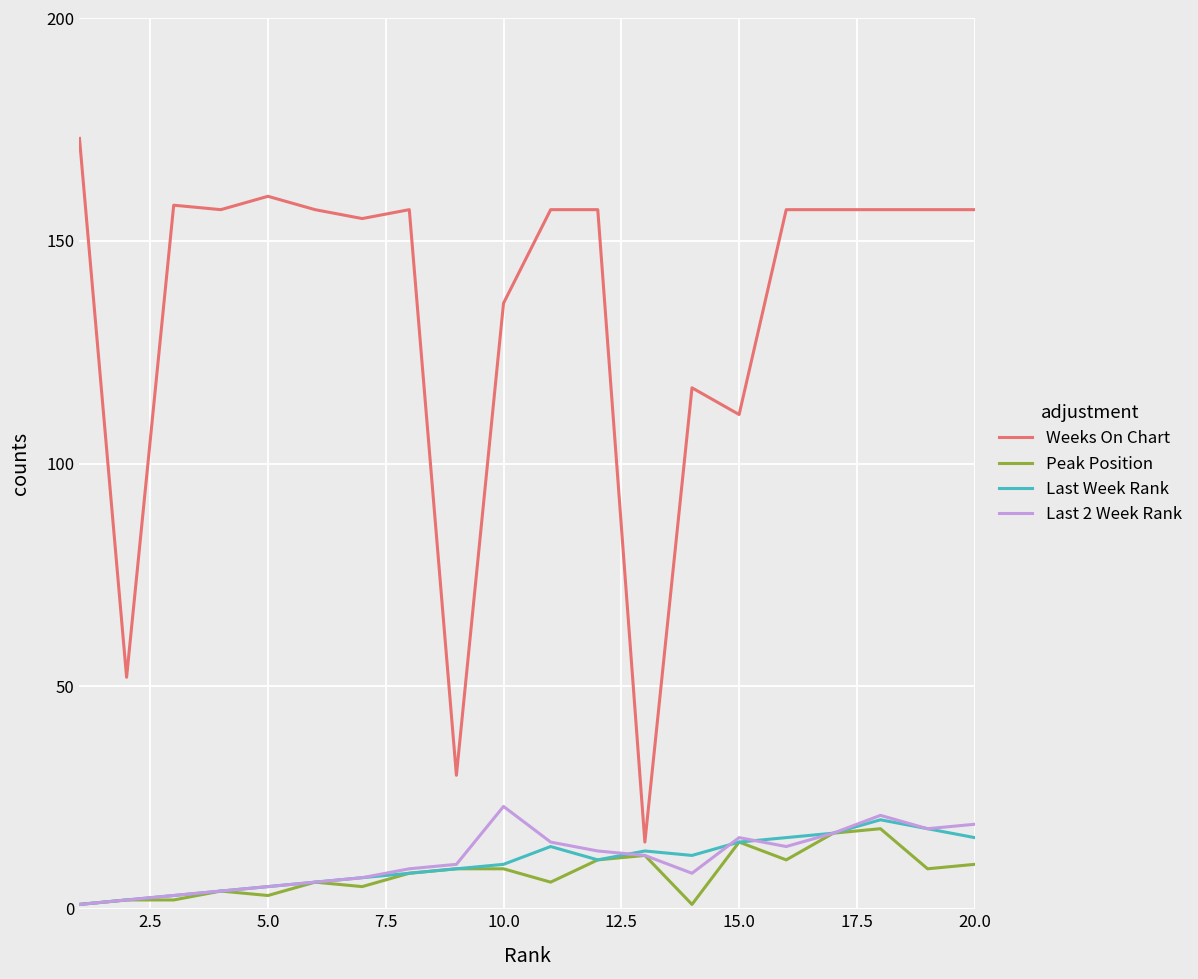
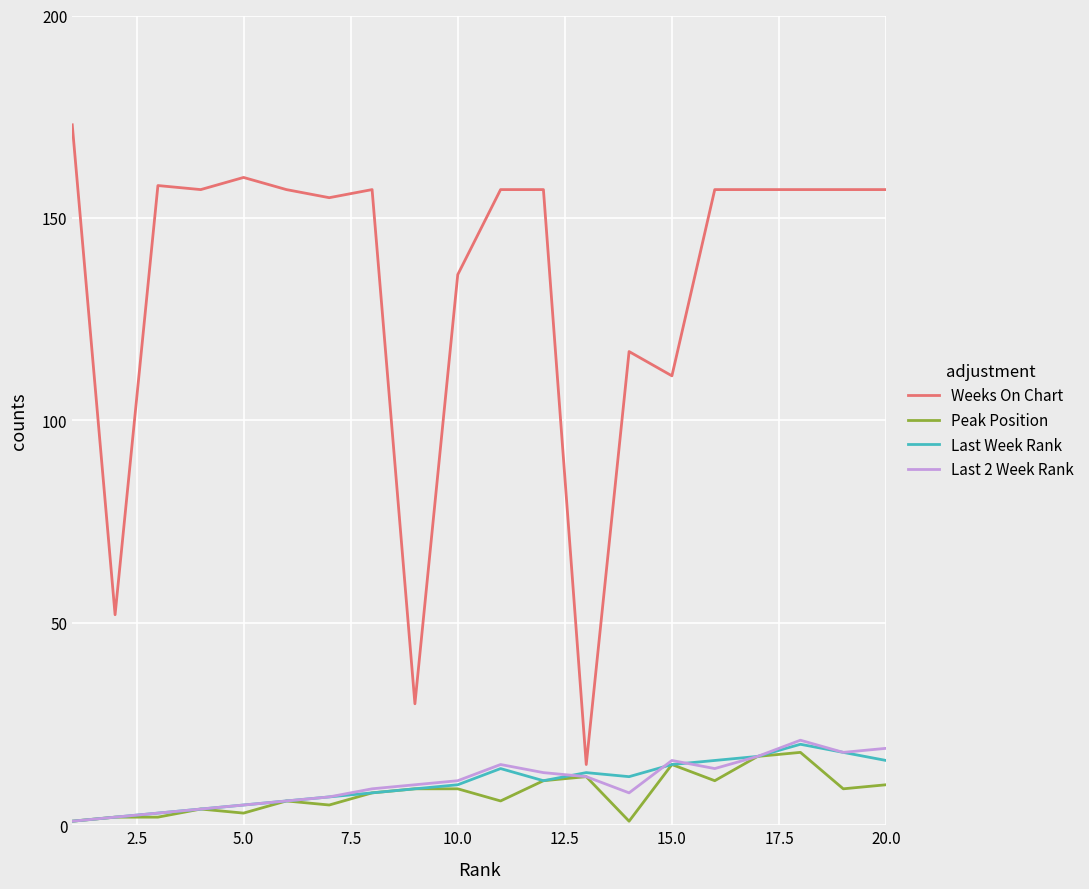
  {
    "Weeks On Chart": {
      "5.0": 160,
      "10.0": 136,
      "15.0": 111,
      "20.0": 157
    },
    "Peak Position": {
      "5.0": 3,
      "10.0": 9,
      "20.0": 10
    },
    "Last Week Rank": {
      "10.0": 10,
      "20.0": 16
    },
    "Last 2 Week Rank": {
-     "10.0": 23,
+     "10.0": 11,
      "15.0": 16,
      "20.0": 19
    }
  }
